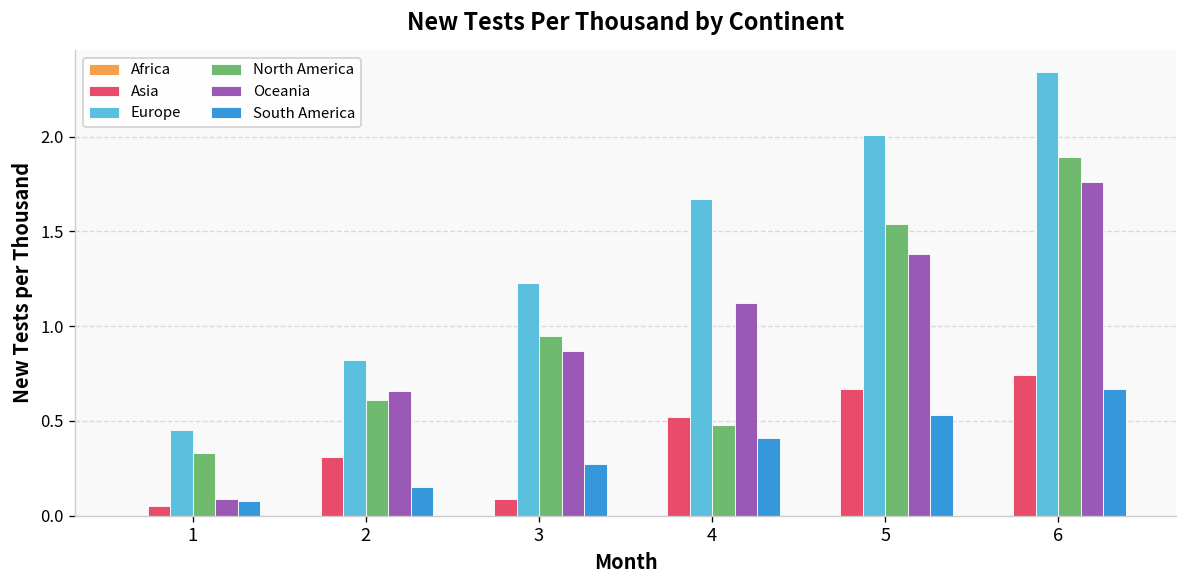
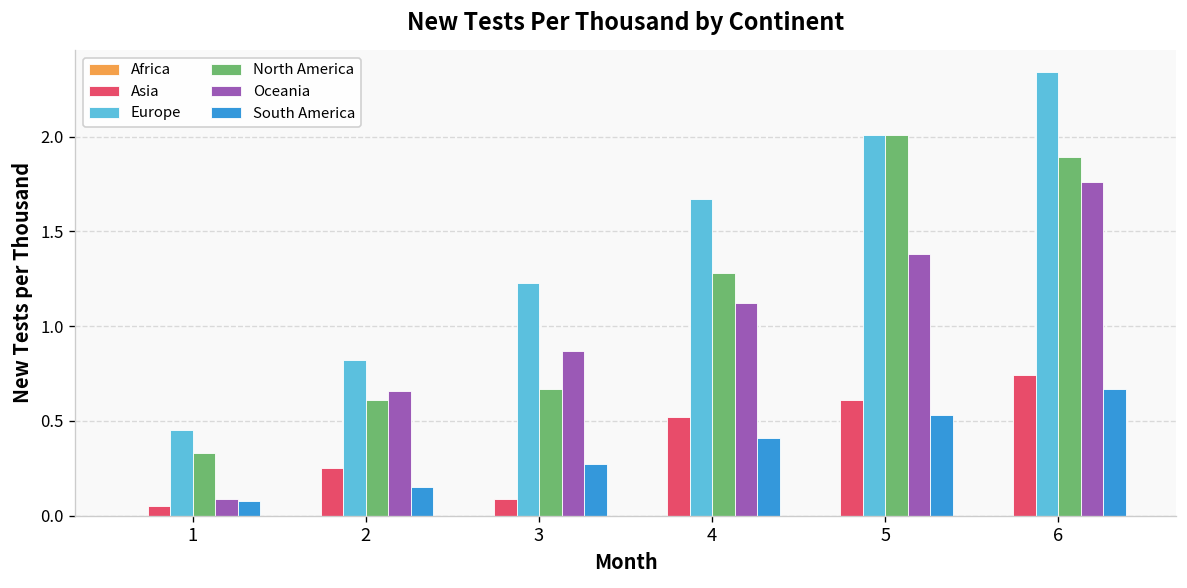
  {
    "Africa": {
      "1": 0.00,
      "2": 0.00,
      "3": 0.00,
      "4": 0.00,
      "5": 0.00,
      "6": 0.00
    },
    "Asia": {
      "1": 0.05,
-     "2": 0.31,
+     "2": 0.25,
      "3": 0.09,
      "4": 0.52,
-     "5": 0.67,
+     "5": 0.61,
      "6": 0.74
    },
    "North America": {
      "1": 0.33,
      "2": 0.61,
-     "3": 0.95,
-     "4": 0.48,
-     "5": 1.54,
+     "3": 0.67,
+     "4": 1.28,
+     "5": 2.01,
      "6": 1.89
    },
    "Oceania": {
      "1": 0.09,
      "2": 0.66,
      "3": 0.87,
      "4": 1.12,
      "5": 1.38,
      "6": 1.76
    }
  }
